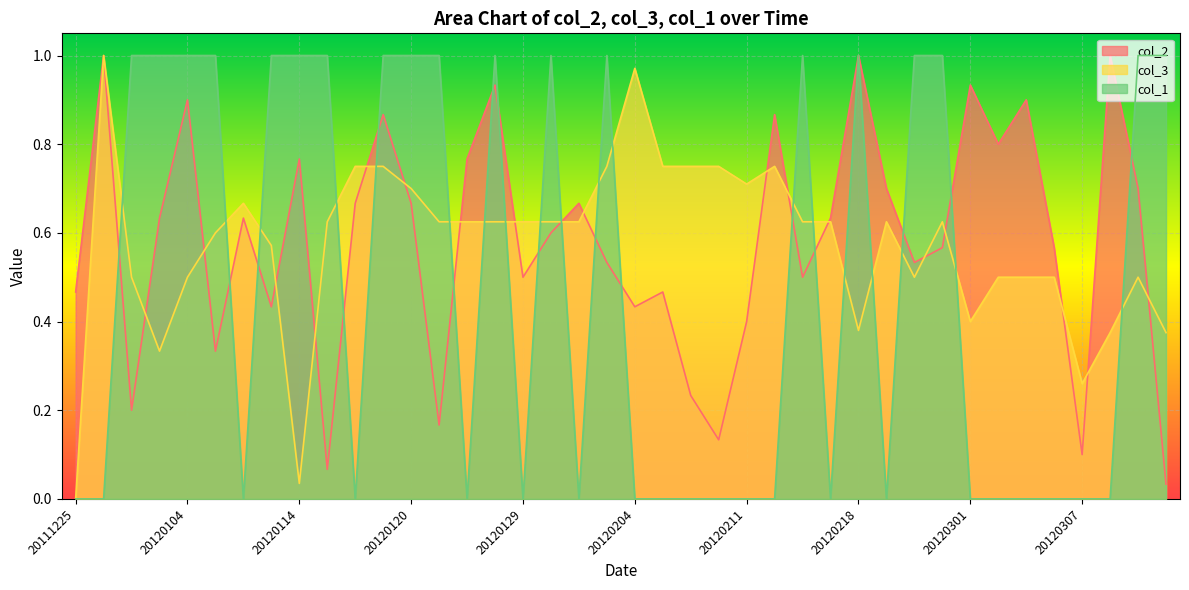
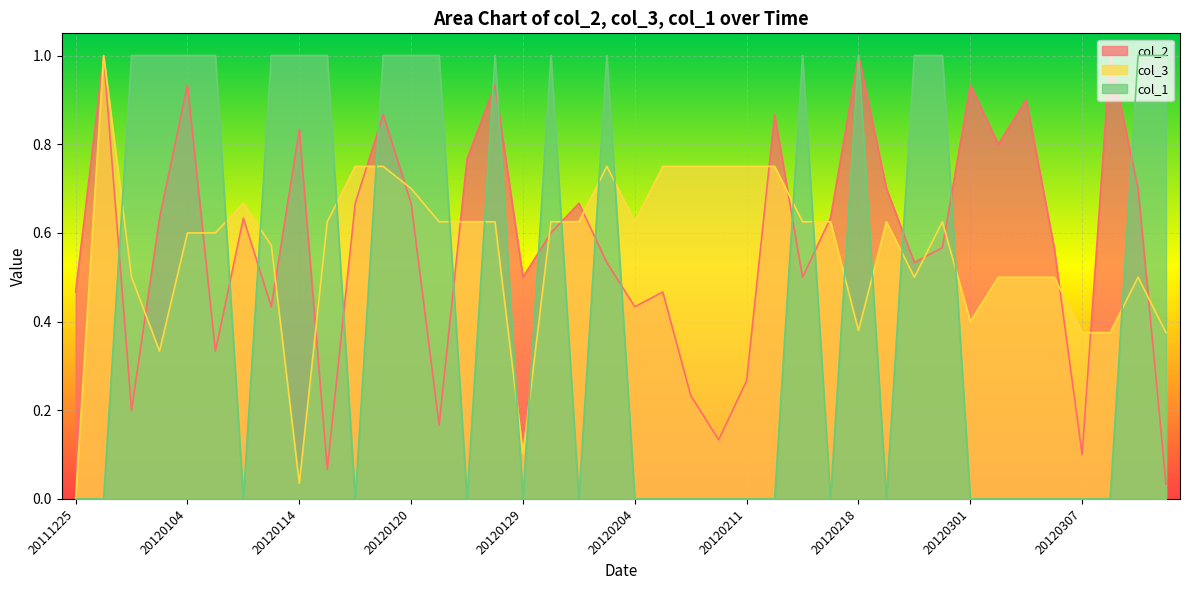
  {
    "col_2": {
      "20111225": 0.47,
-     "20120104": 0.90,
-     "20120114": 0.77,
+     "20120104": 0.93,
+     "20120114": 0.83,
      "20120120": 0.67,
      "20120129": 0.50,
      "20120204": 0.43,
-     "20120211": 0.40,
+     "20120211": 0.27,
      "20120301": 0.93,
      "20120307": 0.10
    },
    "col_3": {
-     "20120104": 0.5,
+     "20120104": 0.6,
      "20120114": 0.04,
      "20120120": 0.70,
-     "20120129": 0.63,
-     "20120204": 0.97,
-     "20120211": 0.71,
+     "20120129": 0.10,
+     "20120204": 0.63,
+     "20120211": 0.75,
      "20120218": 0.38,
      "20120301": 0.40,
-     "20120307": 0.26
+     "20120307": 0.38
    },
    "col_1": {
      "20120104": 1.00,
      "20120114": 1.00,
      "20120120": 1.00,
      "20120129": 0.00,
      "20120204": 0.00,
      "20120211": 0.00,
      "20120301": 0.00,
      "20120307": 0.00
    }
  }
